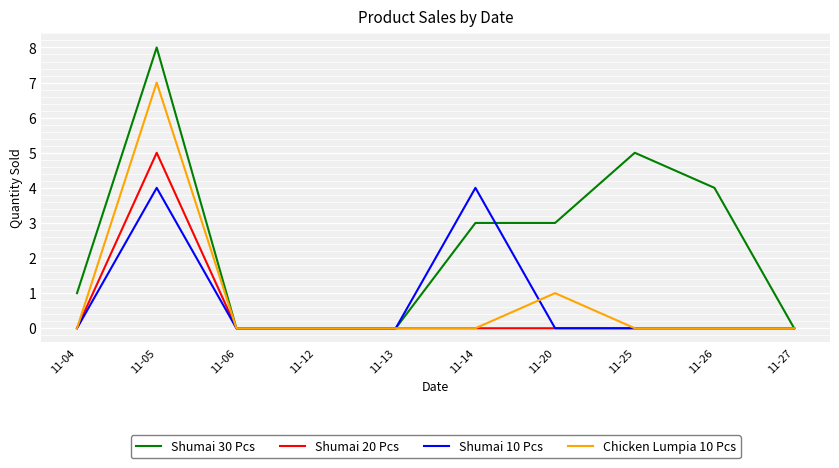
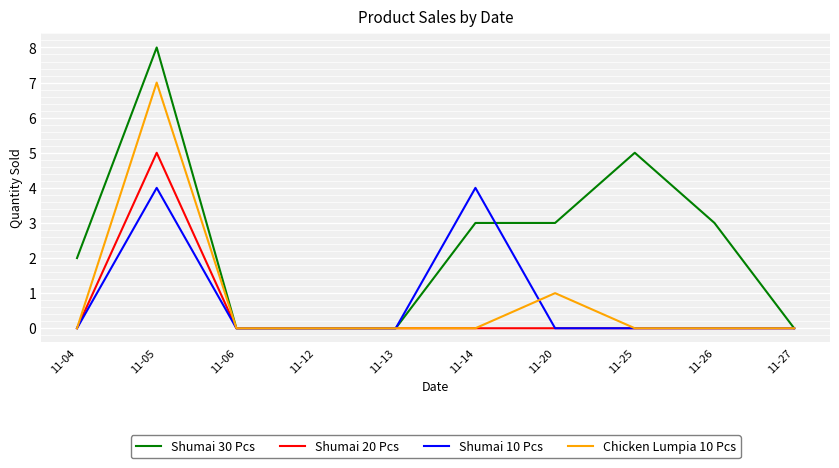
  {
    "Shumai 30 Pcs": {
-     "11-04": 1,
+     "11-04": 2,
      "11-05": 8,
      "11-14": 3,
      "11-20": 3,
      "11-25": 5,
-     "11-26": 4
+     "11-26": 3
    },
    "Shumai 20 Pcs": {
      "11-05": 5
    },
    "Shumai 10 Pcs": {
      "11-05": 4,
      "11-14": 4
    },
    "Chicken Lumpia 10 Pcs": {
      "11-05": 7,
      "11-20": 1
    }
  }
